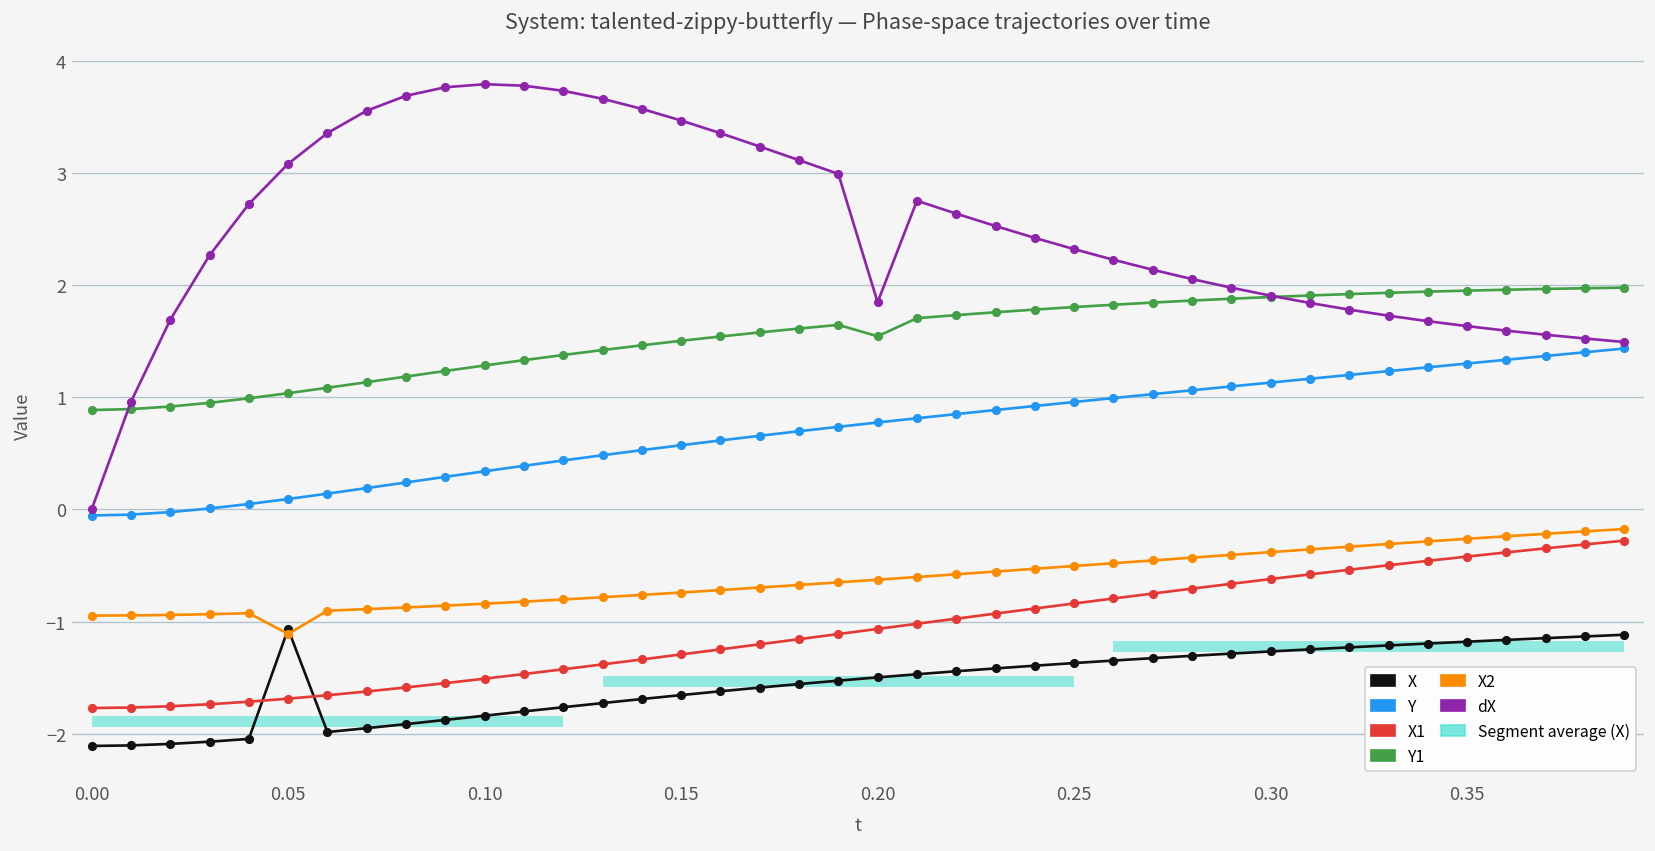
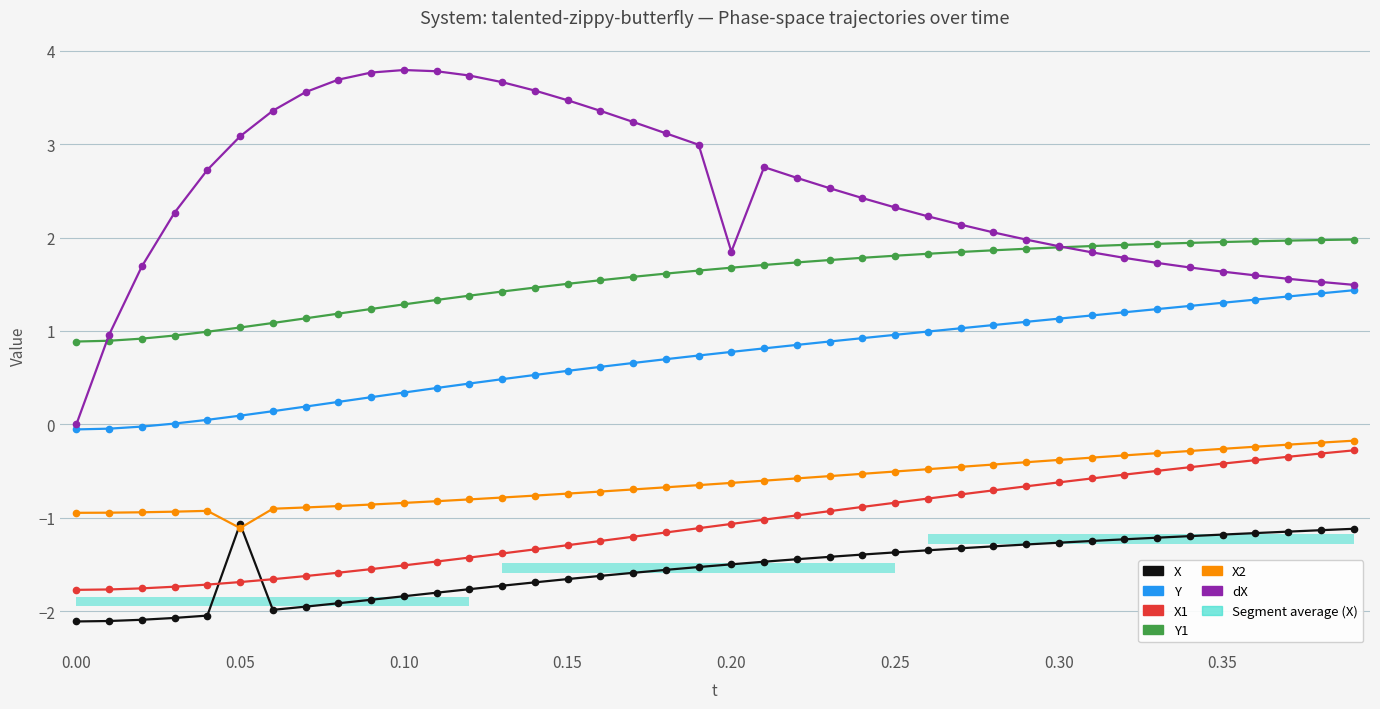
  {
    "X": {
      "0.00": -2.1,
      "0.05": -1.1,
      "0.10": -1.8,
      "0.15": -1.7,
      "0.20": -1.5,
      "0.25": -1.4,
      "0.30": -1.3,
      "0.35": -1.2
    },
    "Y": {
      "0.00": -0.1,
      "0.05": 0.1,
      "0.10": 0.3,
      "0.15": 0.6,
      "0.20": 0.8,
      "0.25": 1.0,
      "0.30": 1.1,
      "0.35": 1.3
    },
    "X1": {
      "0.00": -1.8,
      "0.05": -1.7,
      "0.10": -1.5,
      "0.15": -1.3,
      "0.20": -1.1,
      "0.25": -0.8,
      "0.30": -0.6,
      "0.35": -0.4
    },
    "Y1": {
      "0.00": 0.9,
      "0.05": 1.0,
      "0.10": 1.3,
      "0.15": 1.5,
-     "0.20": 1.5,
+     "0.20": 1.7,
      "0.25": 1.8,
      "0.35": 2.0
    },
    "X2": {
      "0.00": -0.9,
      "0.05": -1.1,
      "0.10": -0.8,
      "0.15": -0.7,
      "0.20": -0.6,
      "0.25": -0.5,
      "0.30": -0.4,
      "0.35": -0.3
    },
    "dX": {
      "0.00": 0.0,
      "0.05": 3.1,
      "0.10": 3.8,
      "0.15": 3.5,
      "0.20": 1.8,
      "0.25": 2.3,
      "0.35": 1.6
    }
  }
